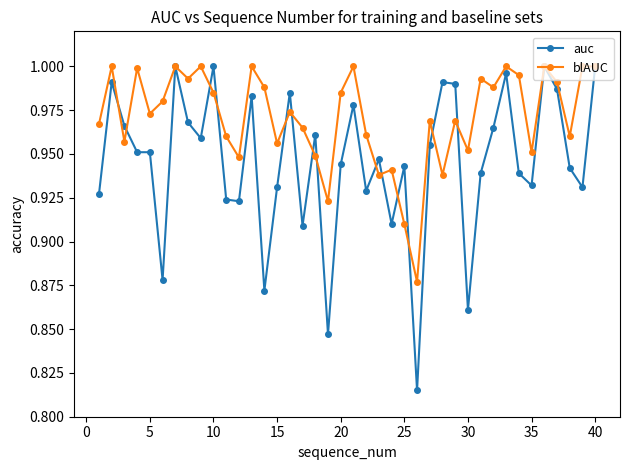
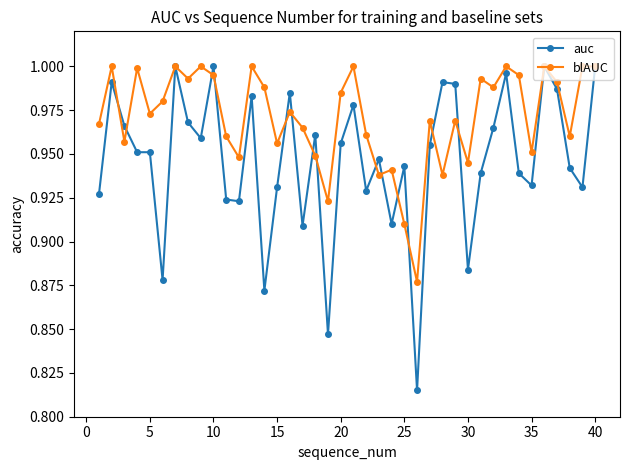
  {
    "auc": {
      "5": 0.951,
      "10": 1.000,
      "15": 0.931,
-     "20": 0.944,
+     "20": 0.956,
      "25": 0.943,
-     "30": 0.861,
+     "30": 0.884,
      "35": 0.932
    },
    "blAUC": {
      "5": 0.973,
-     "10": 0.985,
+     "10": 0.995,
      "15": 0.956,
      "20": 0.985,
      "25": 0.910,
-     "30": 0.952,
+     "30": 0.945,
      "35": 0.951
    }
  }
